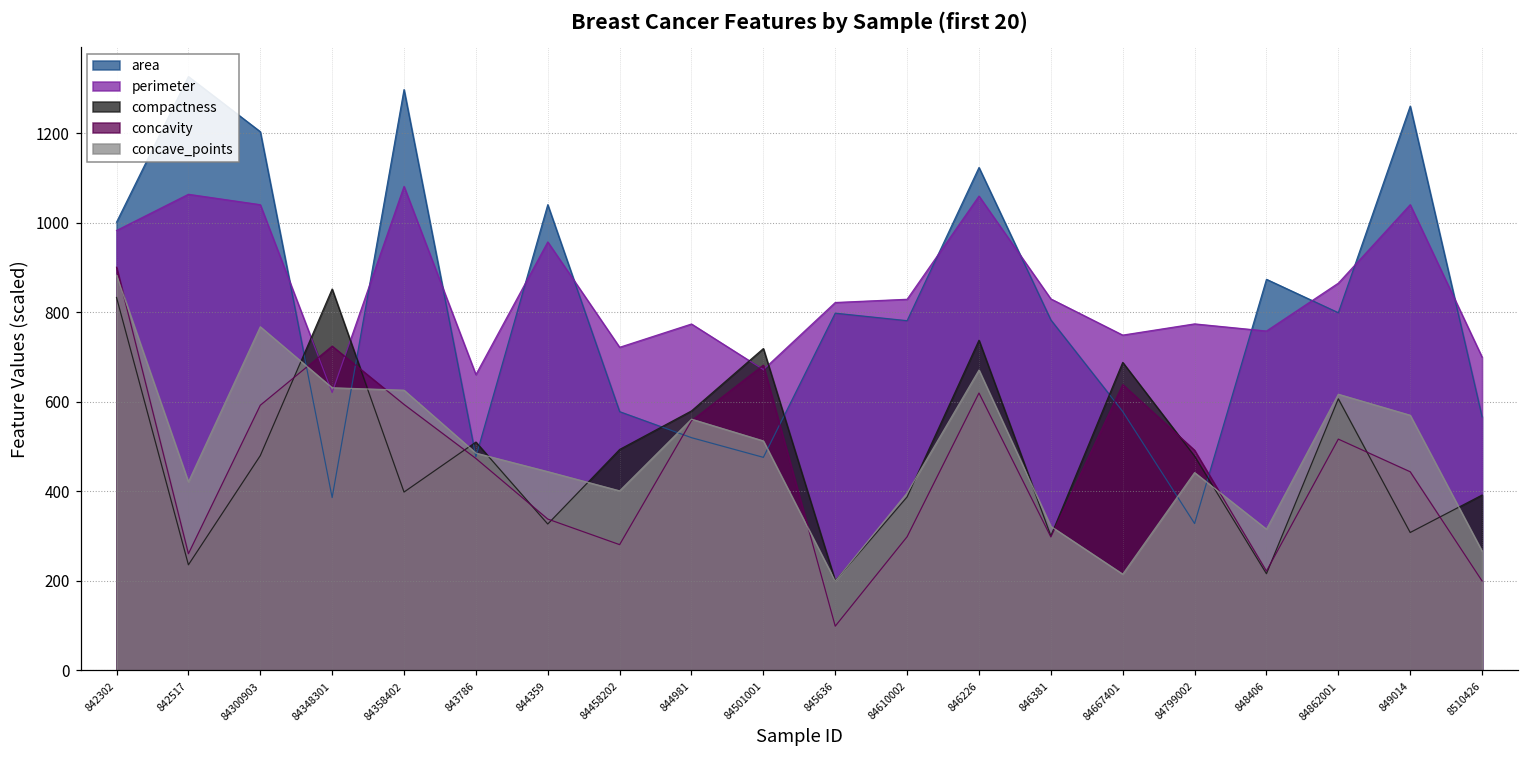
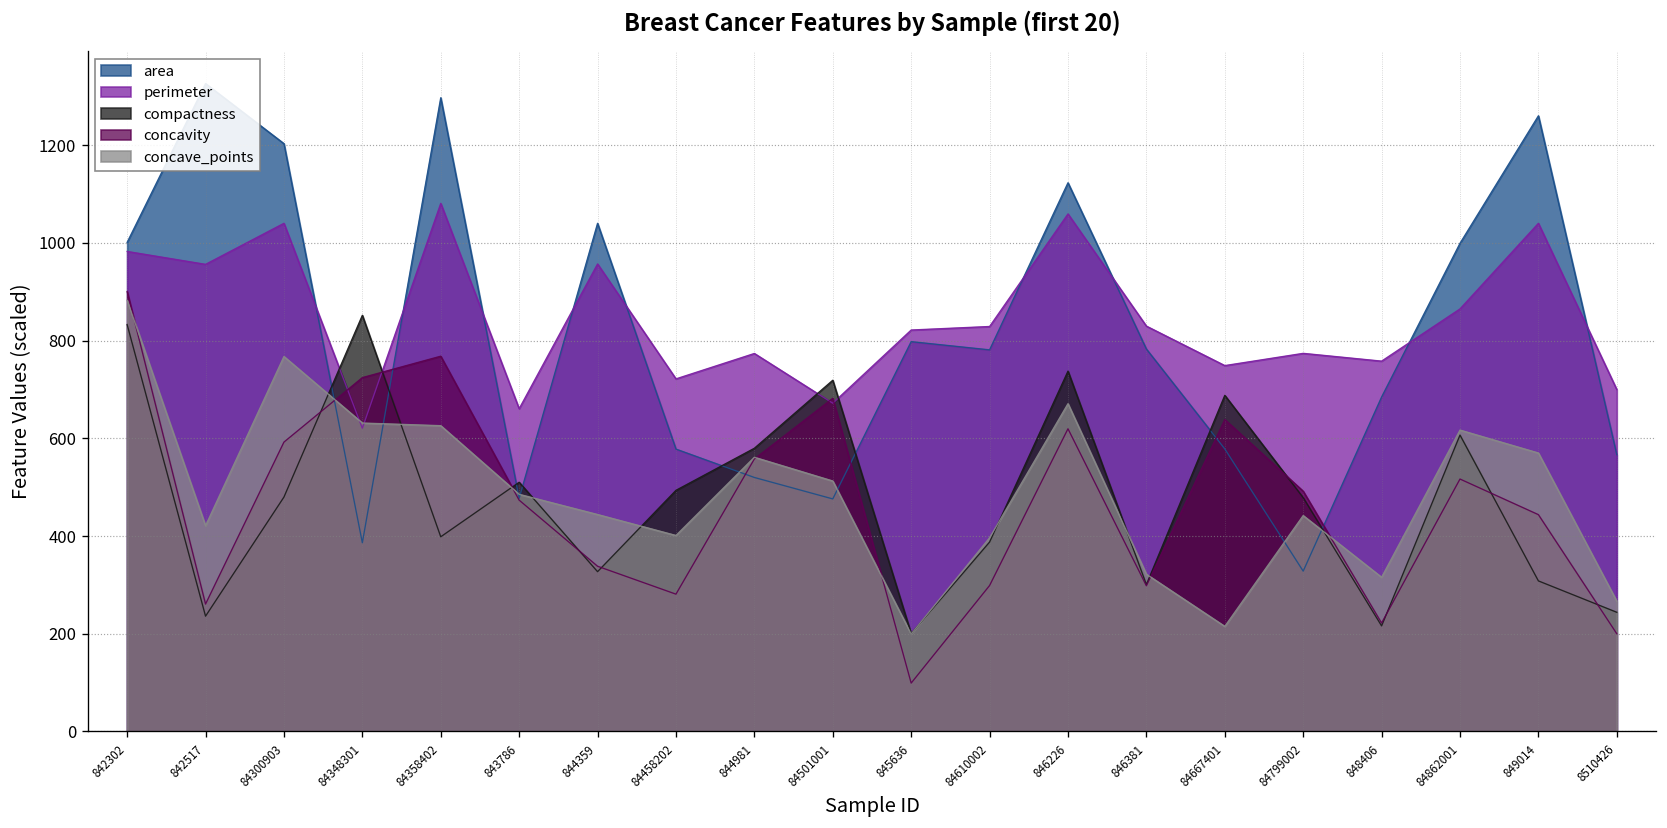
  {
    "area": {
      "842302": 1000,
      "84300903": 1200,
      "84348301": 390,
      "84358402": 1300,
      "844359": 1040,
      "84458202": 580,
      "844981": 520,
      "84501001": 480,
      "845636": 800,
      "84610002": 780,
      "846226": 1120,
      "846381": 780,
      "84667401": 580,
      "84799002": 330,
-     "848406": 870,
-     "84862001": 800,
+     "848406": 680,
+     "84862001": 1000,
      "849014": 1260,
      "8510426": 570
    },
    "perimeter": {
      "842302": 980,
-     "842517": 1060,
+     "842517": 960,
      "84300903": 1040,
      "84348301": 620,
      "84358402": 1080,
      "843786": 660,
      "844359": 960,
      "84458202": 720,
      "844981": 770,
      "84501001": 670,
      "845636": 820,
      "84610002": 830,
      "846226": 1060,
      "846381": 830,
      "84667401": 750,
      "84799002": 770,
      "848406": 760,
      "84862001": 860,
      "849014": 1040,
      "8510426": 700
    },
    "compactness": {
      "842302": 830,
      "842517": 240,
      "84300903": 480,
      "84348301": 850,
      "84358402": 400,
      "843786": 510,
      "844359": 330,
      "84458202": 490,
      "844981": 580,
      "84501001": 720,
      "84610002": 390,
      "846226": 740,
      "84667401": 690,
      "84799002": 480,
      "84862001": 610,
      "849014": 310,
-     "8510426": 390
+     "8510426": 240
    },
    "concavity": {
      "842302": 900,
      "842517": 260,
      "84300903": 590,
      "84348301": 720,
-     "84358402": 590,
+     "84358402": 770,
      "844359": 340,
      "84458202": 280,
      "84501001": 680,
      "845636": 100,
      "84610002": 300,
      "846226": 620,
      "84667401": 640,
      "84799002": 490,
      "84862001": 520,
      "849014": 440,
      "8510426": 200
    },
    "concave_points": {
      "842302": 880,
      "842517": 420,
      "84300903": 770,
      "84348301": 630,
      "84358402": 630,
      "843786": 490,
      "844359": 440,
      "84458202": 400,
      "84501001": 510,
      "84610002": 400,
      "846226": 670,
      "846381": 320,
      "84667401": 220,
      "84799002": 440,
      "848406": 320,
      "84862001": 620,
      "849014": 570,
      "8510426": 270
    }
  }
